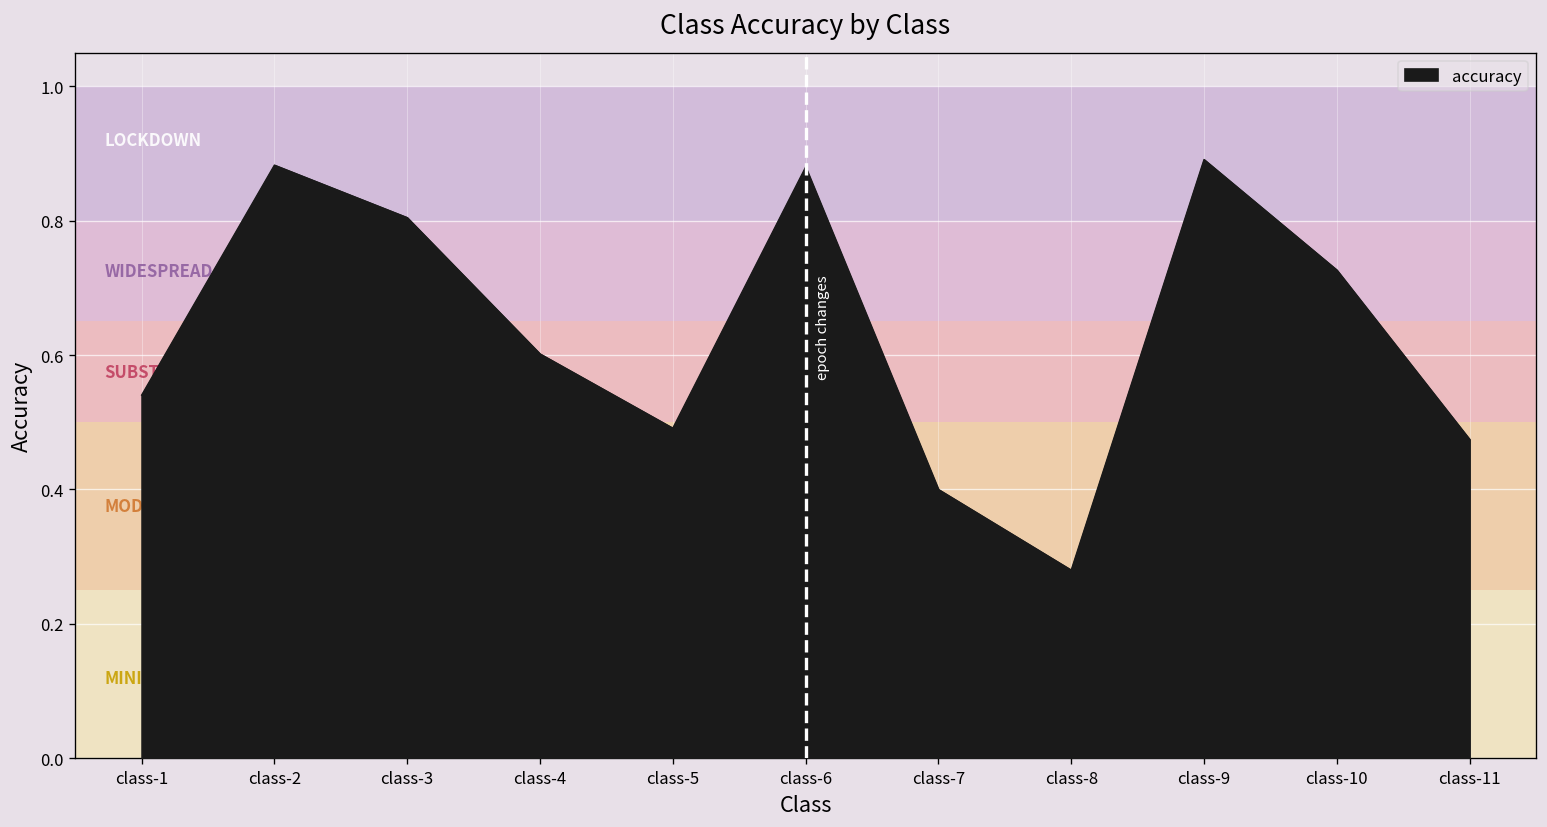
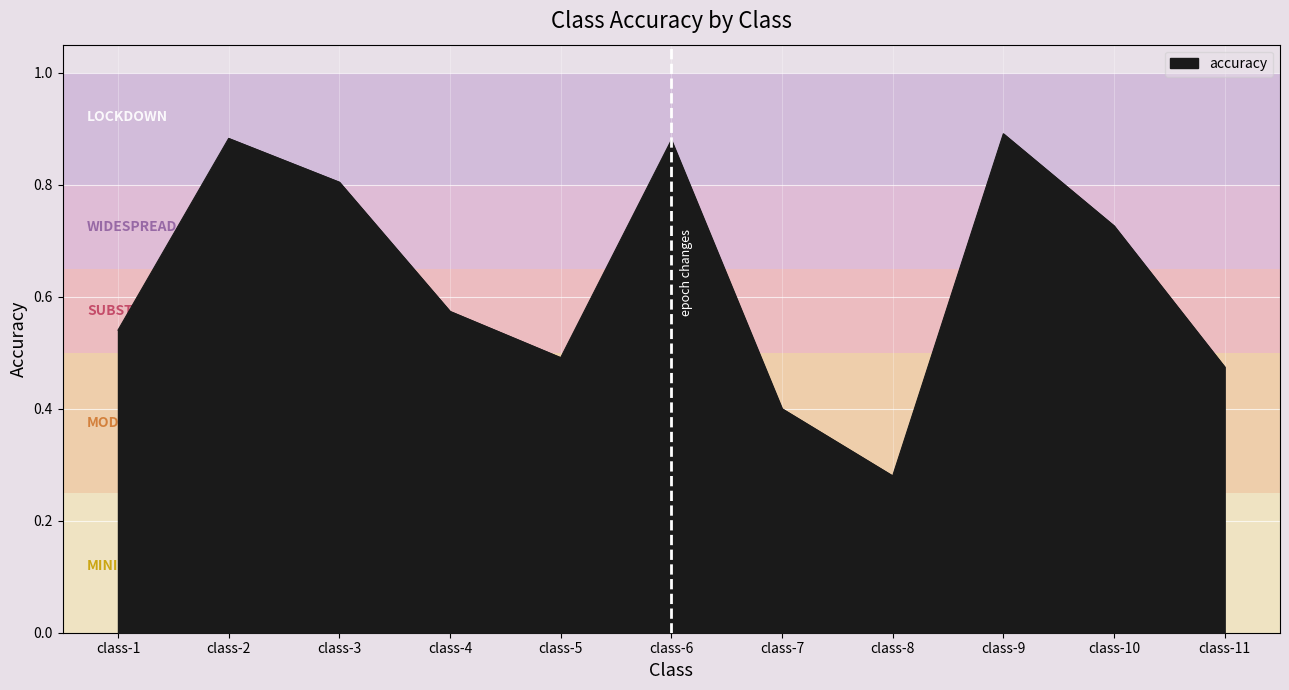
  {
    "class-1": 0.54,
    "class-2": 0.88,
    "class-3": 0.80,
-   "class-4": 0.60,
+   "class-4": 0.57,
    "class-5": 0.49,
    "class-6": 0.88,
    "class-7": 0.40,
    "class-8": 0.28,
    "class-9": 0.89,
    "class-10": 0.73,
    "class-11": 0.47
  }
